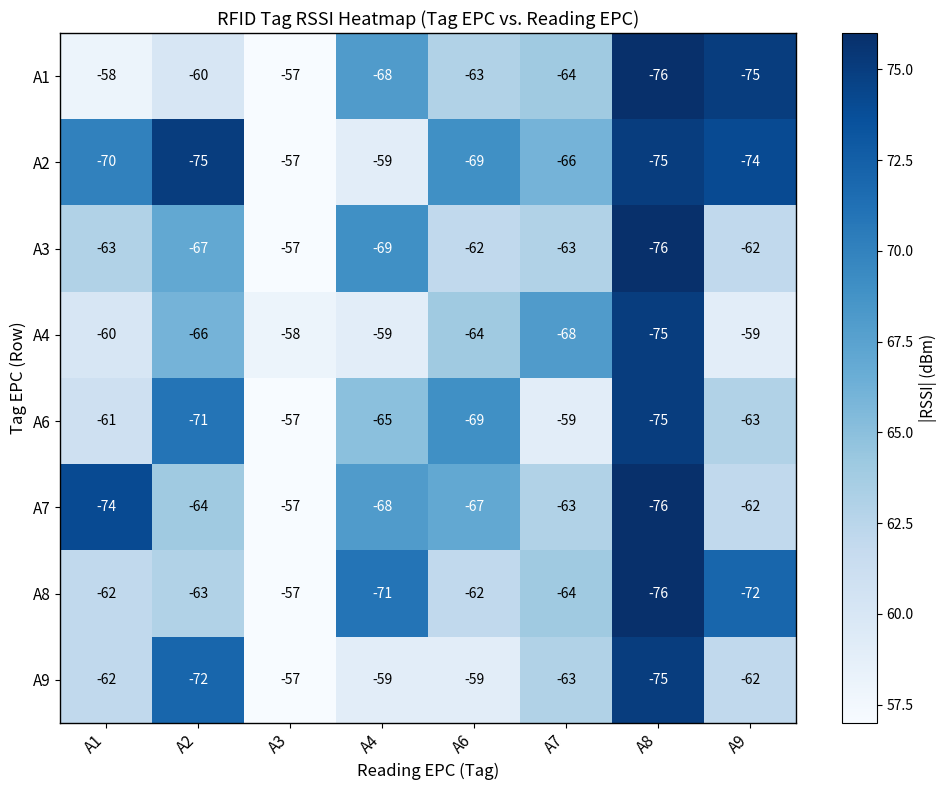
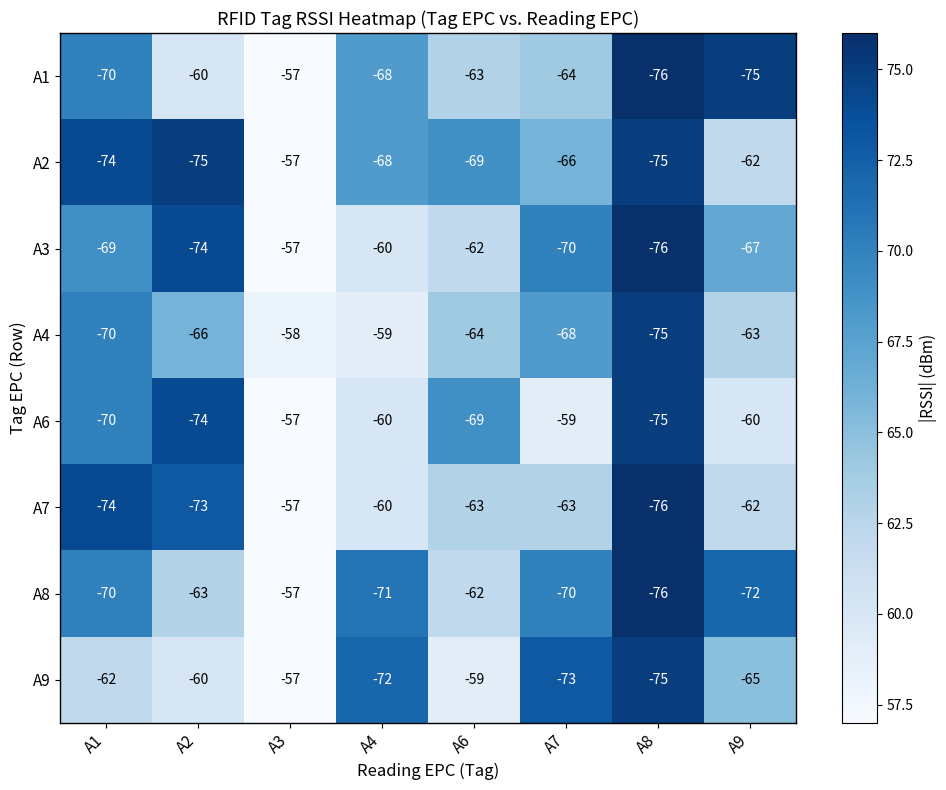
  {
    "A1": {
-     "A1": -58,
+     "A1": -70,
      "A2": -60,
      "A3": -57,
      "A4": -68,
      "A6": -63,
      "A7": -64,
      "A8": -76,
      "A9": -75
    },
    "A2": {
-     "A1": -70,
+     "A1": -74,
      "A2": -75,
      "A3": -57,
-     "A4": -59,
+     "A4": -68,
      "A6": -69,
      "A7": -66,
      "A8": -75,
-     "A9": -74
+     "A9": -62
    },
    "A3": {
-     "A1": -63,
-     "A2": -67,
+     "A1": -69,
+     "A2": -74,
      "A3": -57,
-     "A4": -69,
+     "A4": -60,
      "A6": -62,
-     "A7": -63,
+     "A7": -70,
      "A8": -76,
-     "A9": -62
+     "A9": -67
    },
    "A4": {
-     "A1": -60,
+     "A1": -70,
      "A2": -66,
      "A3": -58,
      "A4": -59,
      "A6": -64,
      "A7": -68,
      "A8": -75,
-     "A9": -59
+     "A9": -63
    },
    "A6": {
-     "A1": -61,
-     "A2": -71,
+     "A1": -70,
+     "A2": -74,
      "A3": -57,
-     "A4": -65,
+     "A4": -60,
      "A6": -69,
      "A7": -59,
      "A8": -75,
-     "A9": -63
+     "A9": -60
    },
    "A7": {
      "A1": -74,
-     "A2": -64,
+     "A2": -73,
      "A3": -57,
-     "A4": -68,
-     "A6": -67,
+     "A4": -60,
+     "A6": -63,
      "A7": -63,
      "A8": -76,
      "A9": -62
    },
    "A8": {
-     "A1": -62,
+     "A1": -70,
      "A2": -63,
      "A3": -57,
      "A4": -71,
      "A6": -62,
-     "A7": -64,
+     "A7": -70,
      "A8": -76,
      "A9": -72
    },
    "A9": {
      "A1": -62,
-     "A2": -72,
+     "A2": -60,
      "A3": -57,
-     "A4": -59,
+     "A4": -72,
      "A6": -59,
-     "A7": -63,
+     "A7": -73,
      "A8": -75,
-     "A9": -62
+     "A9": -65
    }
  }
